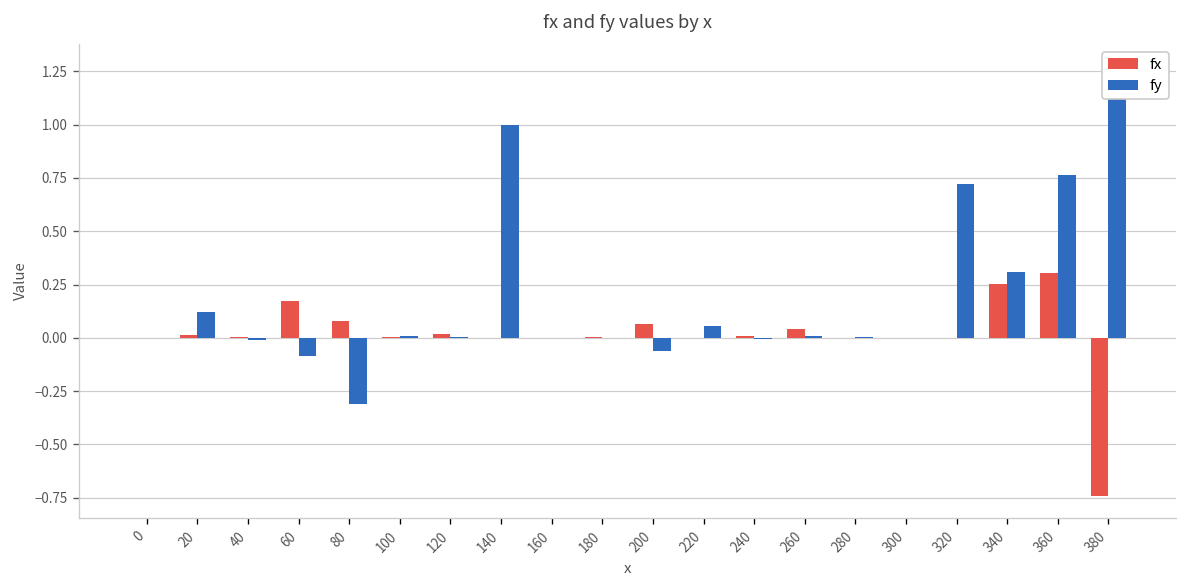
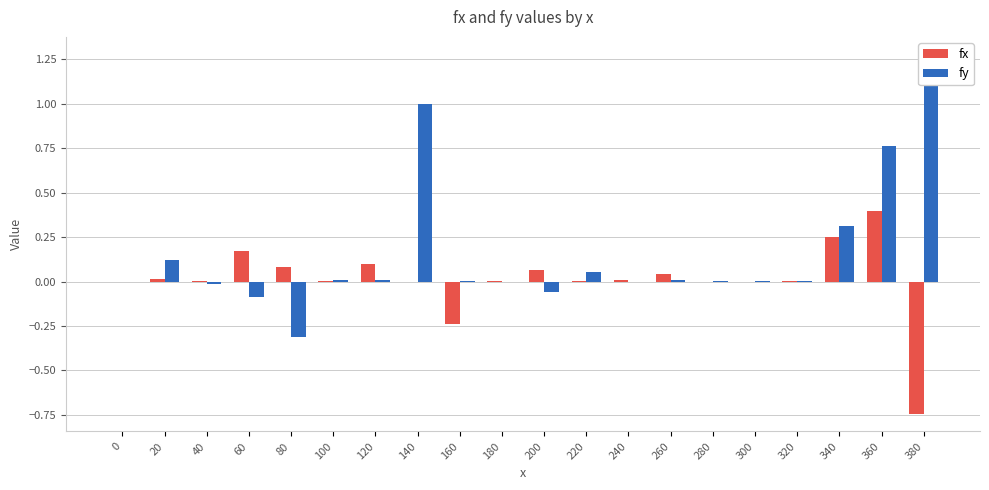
  {
    "fx": {
      "20": 0.01,
      "60": 0.17,
      "80": 0.08,
-     "120": 0.02,
-     "160": 0.00,
+     "120": 0.10,
+     "160": -0.24,
      "200": 0.07,
      "260": 0.04,
      "340": 0.25,
-     "360": 0.30,
+     "360": 0.40,
      "380": -0.74
    },
    "fy": {
      "20": 0.12,
      "60": -0.09,
      "80": -0.31,
      "140": 1.00,
      "200": -0.06,
      "220": 0.06,
-     "320": 0.72,
+     "320": 0.00,
      "340": 0.31,
      "360": 0.76
    }
  }
